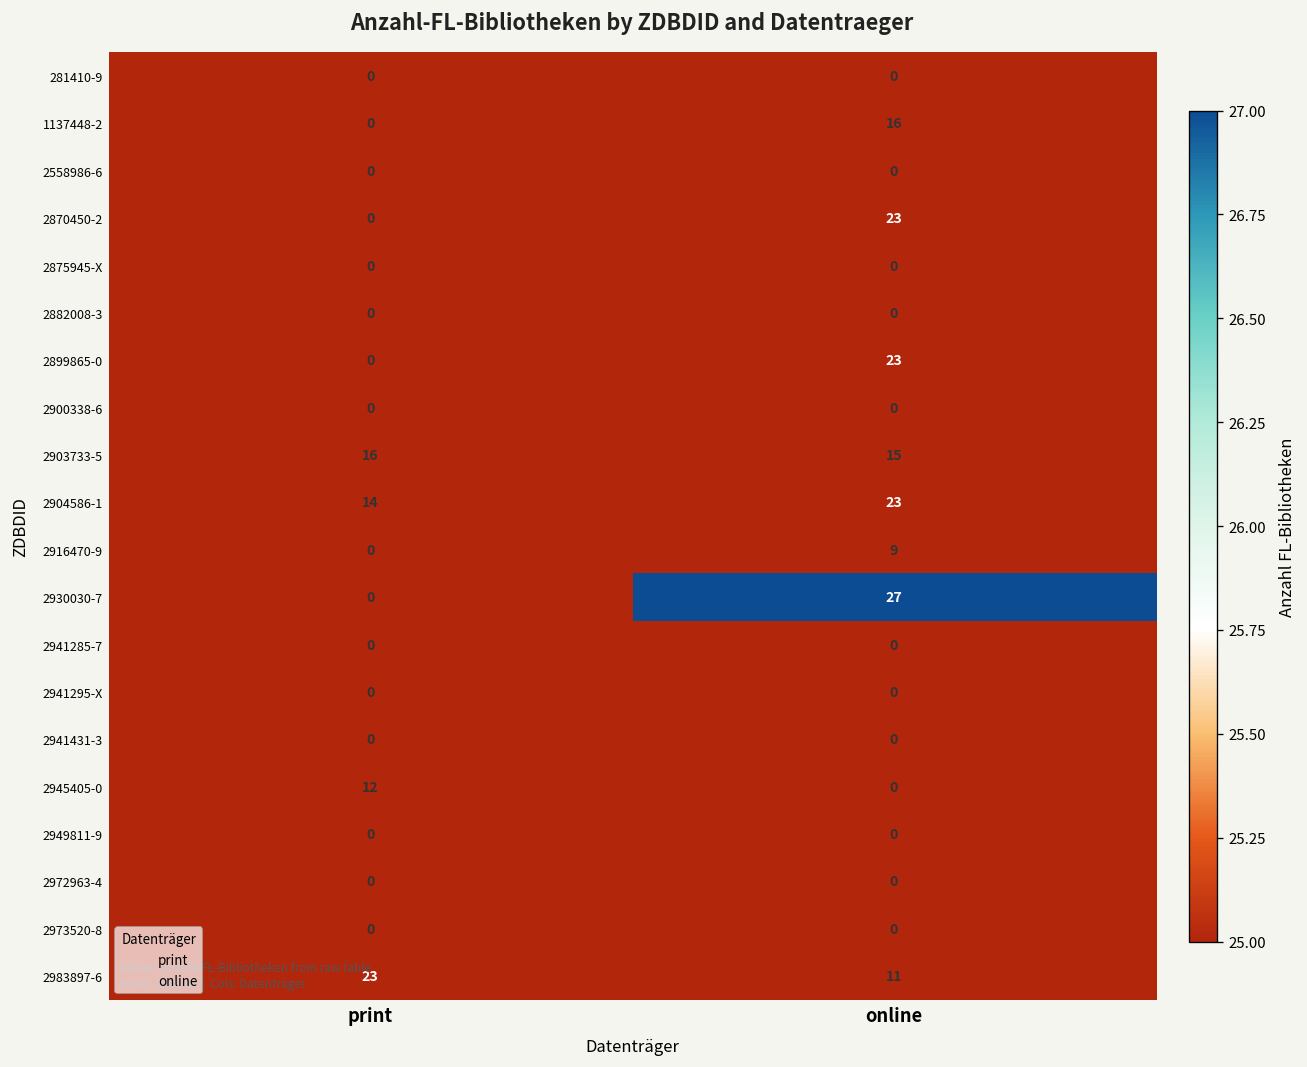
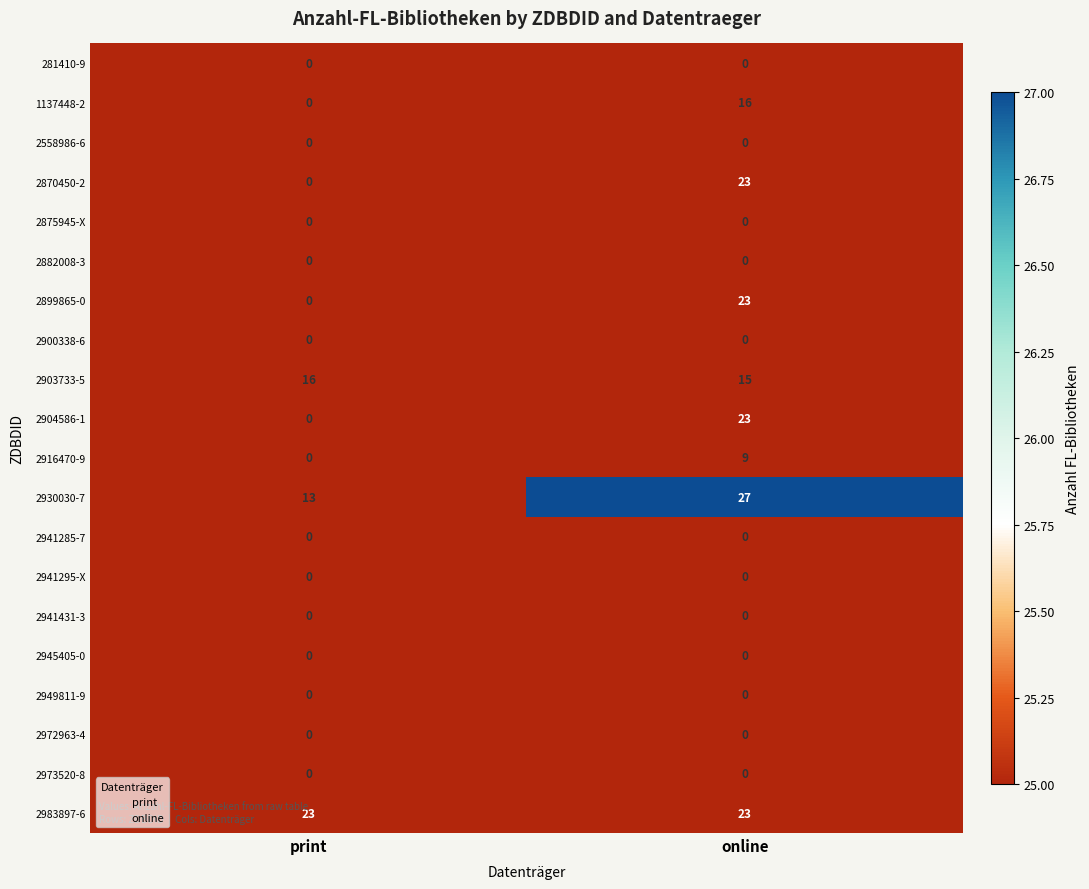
  {
    "281410-9": {
      "print": 0,
      "online": 0
    },
    "1137448-2": {
      "print": 0,
      "online": 16
    },
    "2558986-6": {
      "print": 0,
      "online": 0
    },
    "2870450-2": {
      "print": 0,
      "online": 23
    },
    "2875945-X": {
      "print": 0,
      "online": 0
    },
    "2882008-3": {
      "print": 0,
      "online": 0
    },
    "2899865-0": {
      "print": 0,
      "online": 23
    },
    "2900338-6": {
      "print": 0,
      "online": 0
    },
    "2903733-5": {
      "print": 16,
      "online": 15
    },
    "2904586-1": {
-     "print": 14,
+     "print": 0,
      "online": 23
    },
    "2916470-9": {
      "print": 0,
      "online": 9
    },
    "2930030-7": {
-     "print": 0,
+     "print": 13,
      "online": 27
    },
    "2941285-7": {
      "print": 0,
      "online": 0
    },
    "2941295-X": {
      "print": 0,
      "online": 0
    },
    "2941431-3": {
      "print": 0,
      "online": 0
    },
    "2945405-0": {
-     "print": 12,
+     "print": 0,
      "online": 0
    },
    "2949811-9": {
      "print": 0,
      "online": 0
    },
    "2972963-4": {
      "print": 0,
      "online": 0
    },
    "2973520-8": {
      "print": 0,
      "online": 0
    },
    "2983897-6": {
-     "online": 11
+     "online": 23
    }
  }
